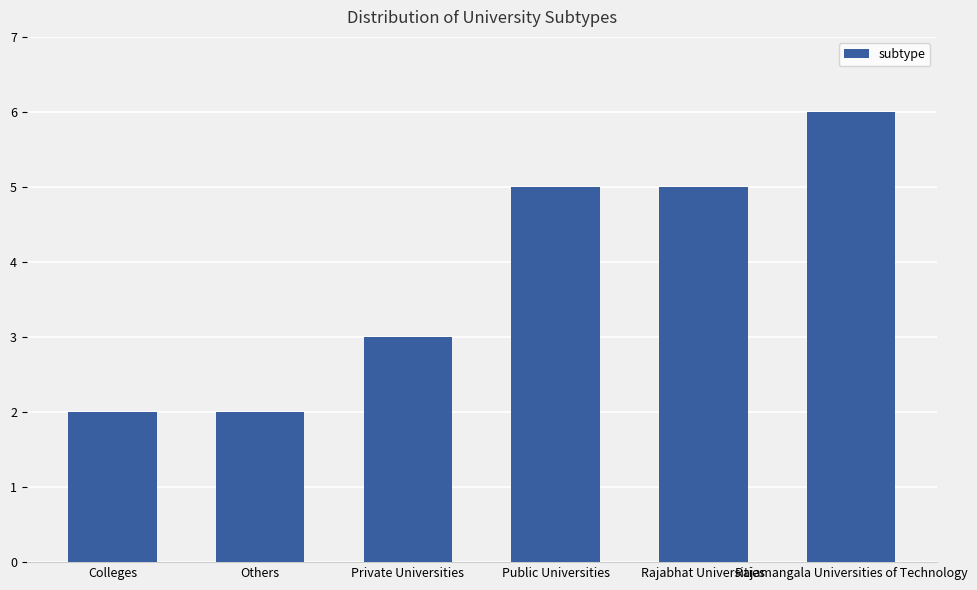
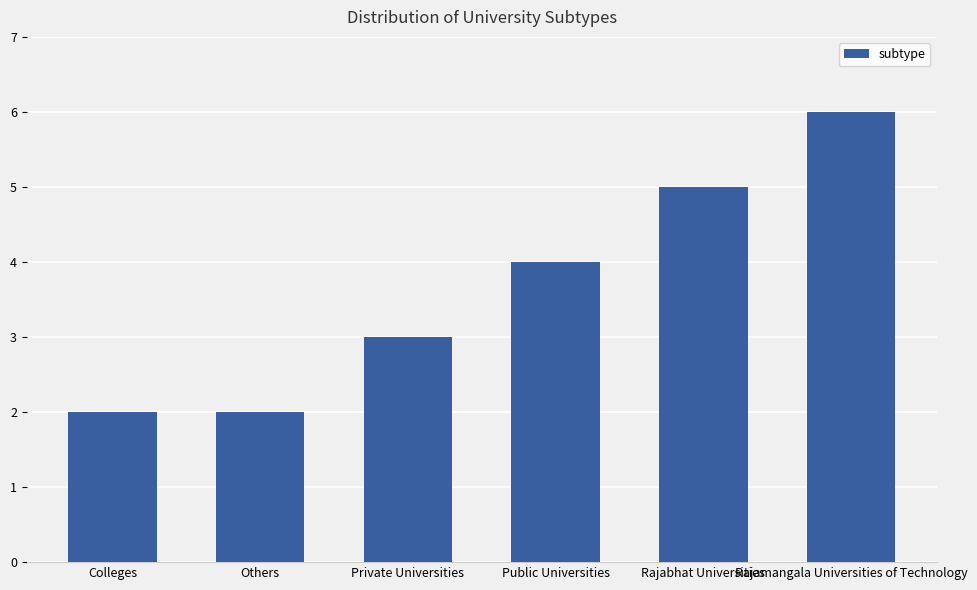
  {
    "Colleges": 2,
    "Others": 2,
    "Private Universities": 3,
-   "Public Universities": 5,
+   "Public Universities": 4,
    "Rajamangala Universities of Technology": 6
  }
